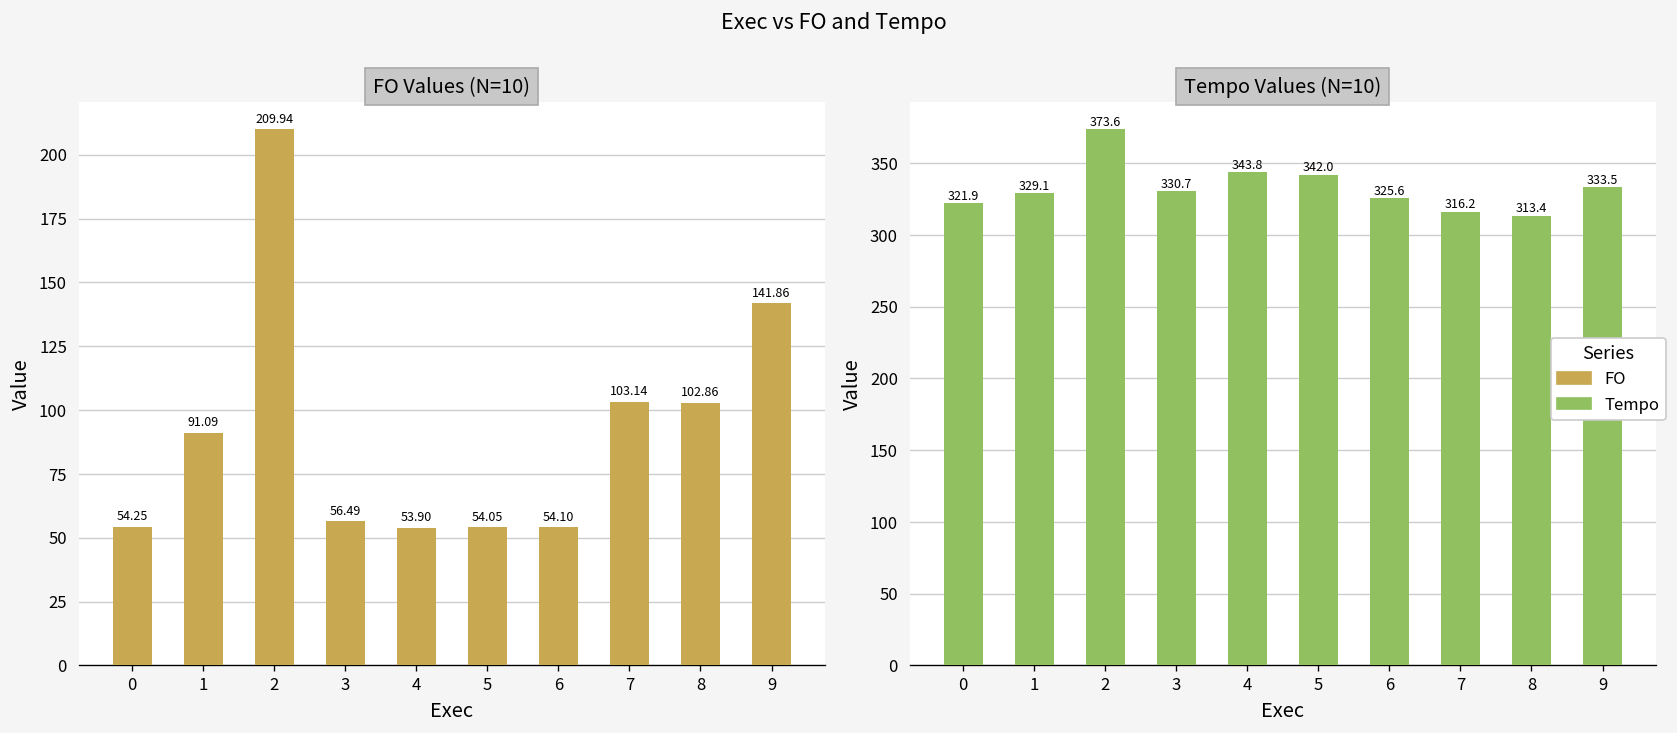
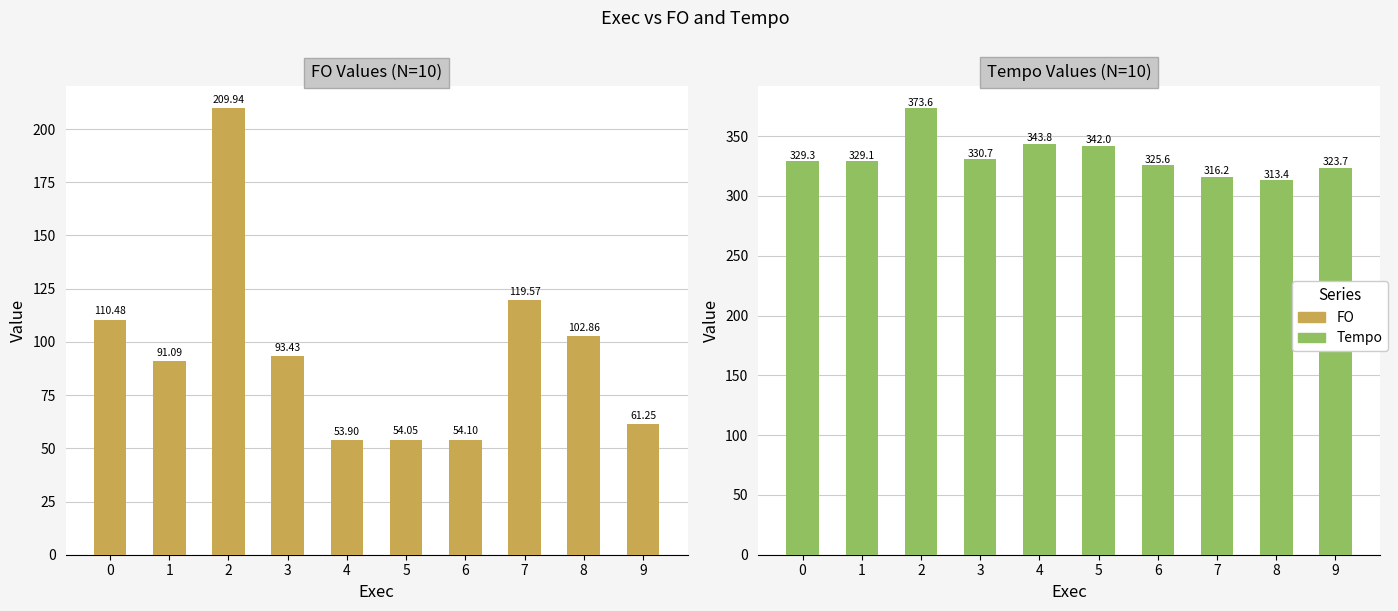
  {
    "FO Values (N=10)": {
-     "0": 54.25,
+     "0": 110.48,
      "1": 91.09,
      "2": 209.94,
-     "3": 56.49,
+     "3": 93.43,
      "4": 53.90,
      "5": 54.05,
      "6": 54.10,
-     "7": 103.14,
+     "7": 119.57,
      "8": 102.86,
-     "9": 141.86
+     "9": 61.25
    },
    "Tempo Values (N=10)": {
-     "0": 321.9,
+     "0": 329.3,
      "1": 329.1,
      "2": 373.6,
      "3": 330.7,
      "4": 343.8,
      "5": 342.0,
      "6": 325.6,
      "7": 316.2,
      "8": 313.4,
-     "9": 333.5
+     "9": 323.7
    }
  }
